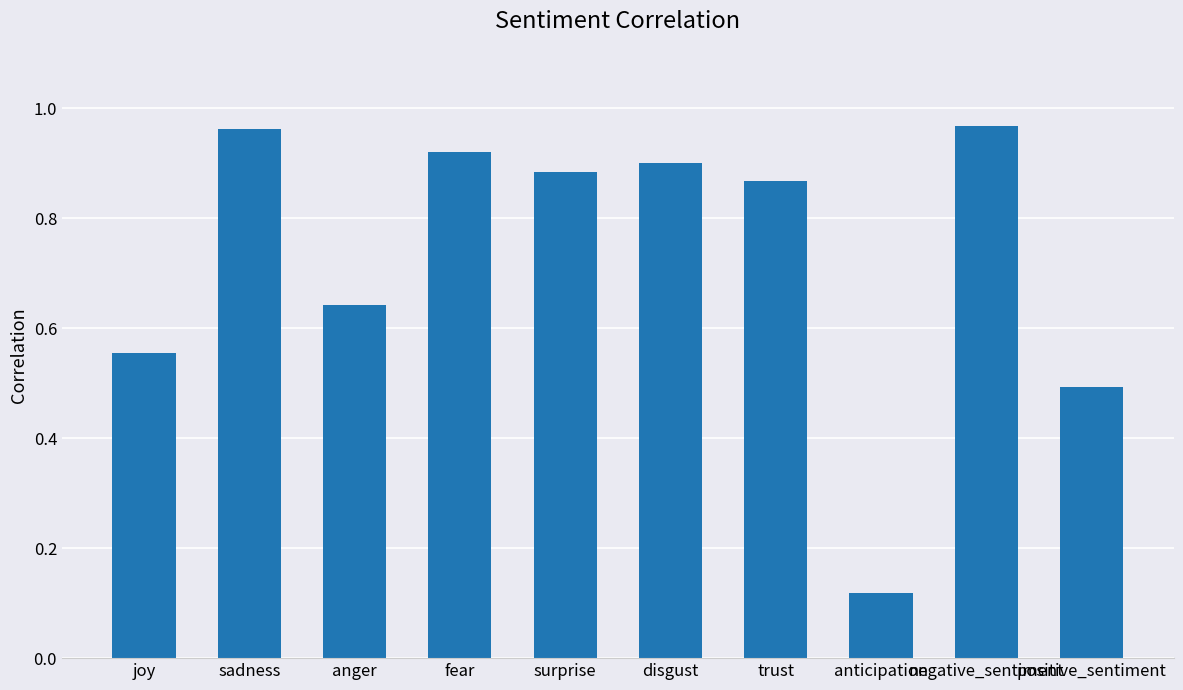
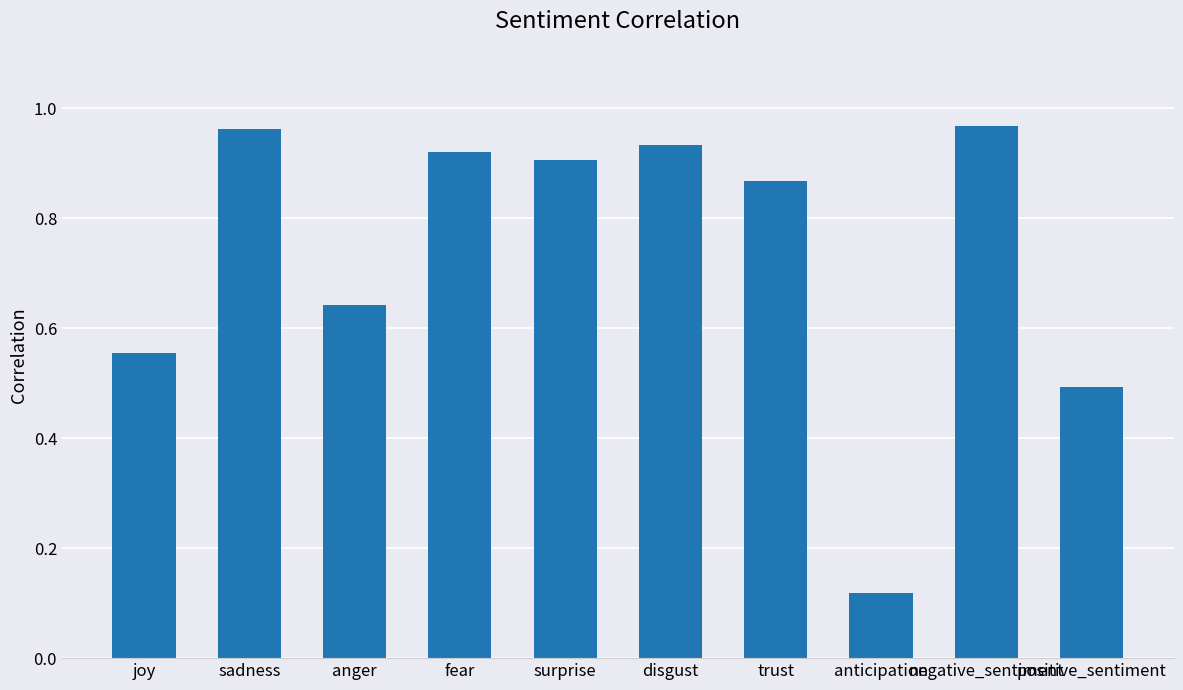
  {
    "joy": 0.55,
    "sadness": 0.96,
    "anger": 0.64,
    "fear": 0.92,
-   "surprise": 0.88,
-   "disgust": 0.90,
+   "surprise": 0.91,
+   "disgust": 0.93,
    "trust": 0.87
  }
